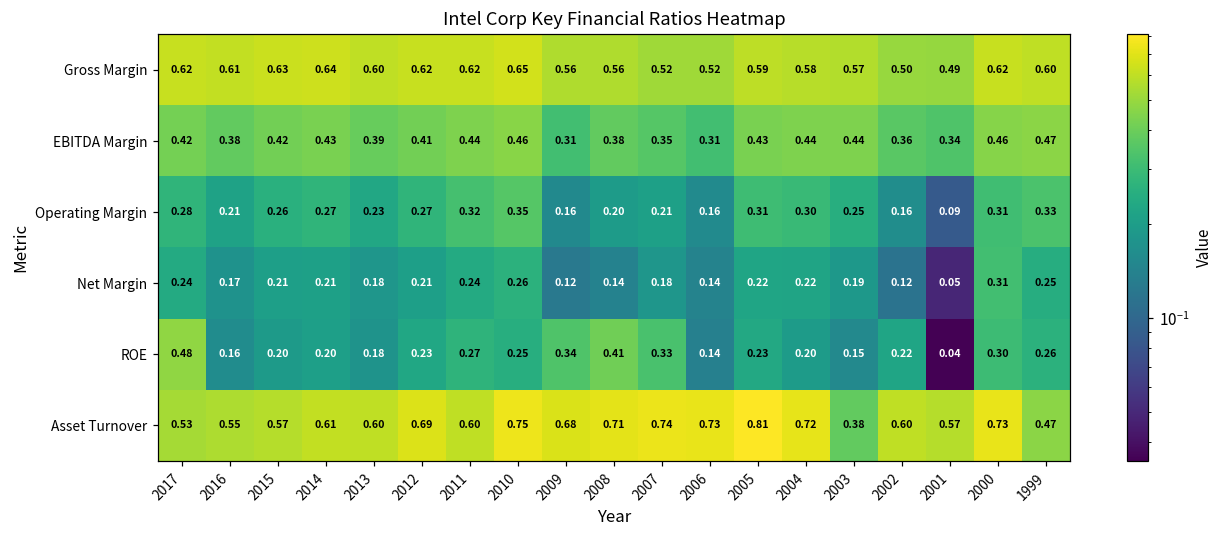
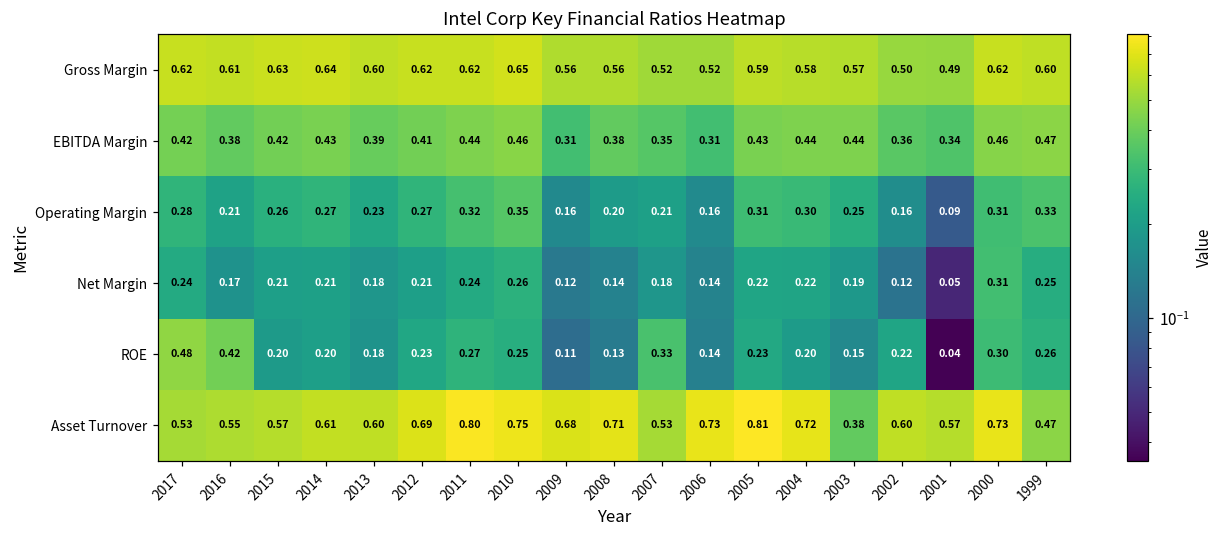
  {
    "Gross Margin": {
      "2017": 0.62,
      "2016": 0.61,
      "2015": 0.63,
      "2014": 0.64,
      "2013": 0.60,
      "2012": 0.62,
      "2011": 0.62,
      "2010": 0.65,
      "2009": 0.56,
      "2008": 0.56,
      "2007": 0.52,
      "2006": 0.52,
      "2005": 0.59,
      "2004": 0.58,
      "2003": 0.57,
      "2002": 0.50,
      "2001": 0.49,
      "2000": 0.62,
      "1999": 0.60
    },
    "EBITDA Margin": {
      "2017": 0.42,
      "2016": 0.38,
      "2015": 0.42,
      "2014": 0.43,
      "2013": 0.39,
      "2012": 0.41,
      "2011": 0.44,
      "2010": 0.46,
      "2009": 0.31,
      "2008": 0.38,
      "2007": 0.35,
      "2006": 0.31,
      "2005": 0.43,
      "2004": 0.44,
      "2003": 0.44,
      "2002": 0.36,
      "2001": 0.34,
      "2000": 0.46,
      "1999": 0.47
    },
    "Operating Margin": {
      "2017": 0.28,
      "2016": 0.21,
      "2015": 0.26,
      "2014": 0.27,
      "2013": 0.23,
      "2012": 0.27,
      "2011": 0.32,
      "2010": 0.35,
      "2009": 0.16,
      "2008": 0.20,
      "2007": 0.21,
      "2006": 0.16,
      "2005": 0.31,
      "2004": 0.30,
      "2003": 0.25,
      "2002": 0.16,
      "2001": 0.09,
      "2000": 0.31,
      "1999": 0.33
    },
    "Net Margin": {
      "2017": 0.24,
      "2016": 0.17,
      "2015": 0.21,
      "2014": 0.21,
      "2013": 0.18,
      "2012": 0.21,
      "2011": 0.24,
      "2010": 0.26,
      "2009": 0.12,
      "2008": 0.14,
      "2007": 0.18,
      "2006": 0.14,
      "2005": 0.22,
      "2004": 0.22,
      "2003": 0.19,
      "2002": 0.12,
      "2001": 0.05,
      "2000": 0.31,
      "1999": 0.25
    },
    "ROE": {
      "2017": 0.48,
-     "2016": 0.16,
+     "2016": 0.42,
      "2015": 0.20,
      "2014": 0.20,
      "2013": 0.18,
      "2012": 0.23,
      "2011": 0.27,
      "2010": 0.25,
-     "2009": 0.34,
-     "2008": 0.41,
+     "2009": 0.11,
+     "2008": 0.13,
      "2007": 0.33,
      "2006": 0.14,
      "2005": 0.23,
      "2004": 0.20,
      "2003": 0.15,
      "2002": 0.22,
      "2001": 0.04,
      "2000": 0.30,
      "1999": 0.26
    },
    "Asset Turnover": {
      "2017": 0.53,
      "2016": 0.55,
      "2015": 0.57,
      "2014": 0.61,
      "2013": 0.60,
      "2012": 0.69,
-     "2011": 0.60,
+     "2011": 0.80,
      "2010": 0.75,
      "2009": 0.68,
      "2008": 0.71,
-     "2007": 0.74,
+     "2007": 0.53,
      "2006": 0.73,
      "2005": 0.81,
      "2004": 0.72,
      "2003": 0.38,
      "2002": 0.60,
      "2001": 0.57,
      "2000": 0.73,
      "1999": 0.47
    }
  }
